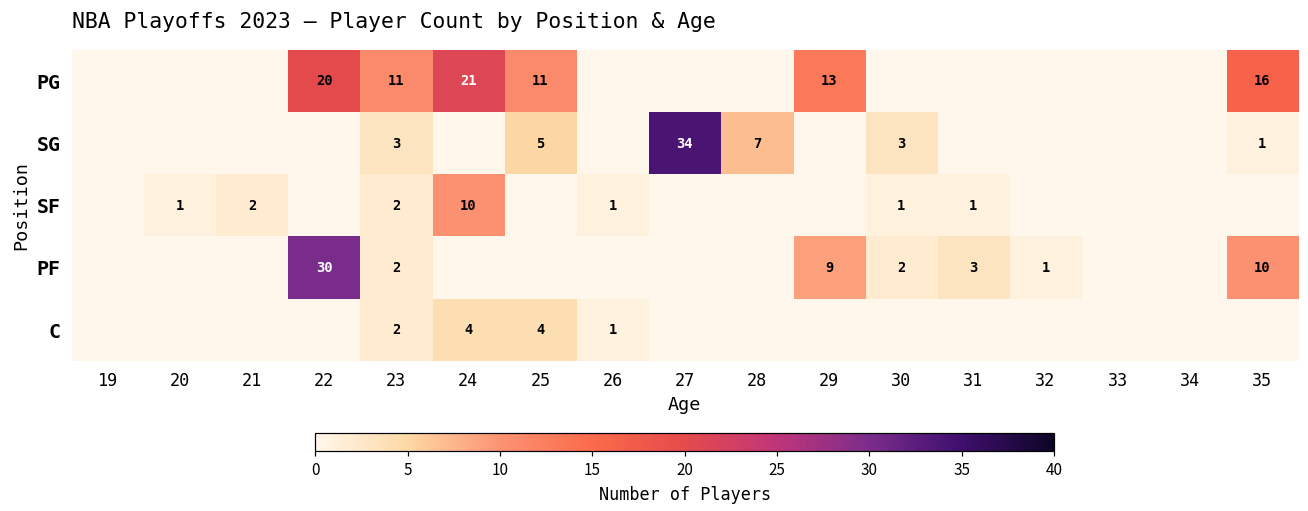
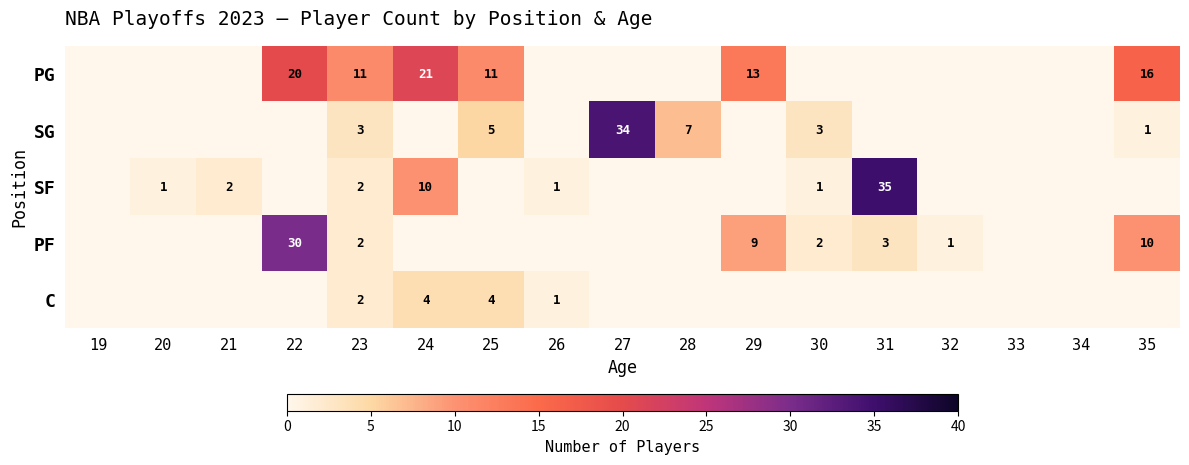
  {
    "PG": {
      "22": 20,
      "23": 11,
      "24": 21,
      "25": 11,
      "29": 13,
      "35": 16
    },
    "SG": {
      "23": 3,
      "25": 5,
      "27": 34,
      "28": 7,
      "30": 3,
      "35": 1
    },
    "SF": {
      "20": 1,
      "21": 2,
      "23": 2,
      "24": 10,
      "26": 1,
      "30": 1,
-     "31": 1
+     "31": 35
    },
    "PF": {
      "22": 30,
      "23": 2,
      "29": 9,
      "30": 2,
      "31": 3,
      "32": 1,
      "35": 10
    },
    "C": {
      "23": 2,
      "24": 4,
      "25": 4,
      "26": 1
    }
  }
